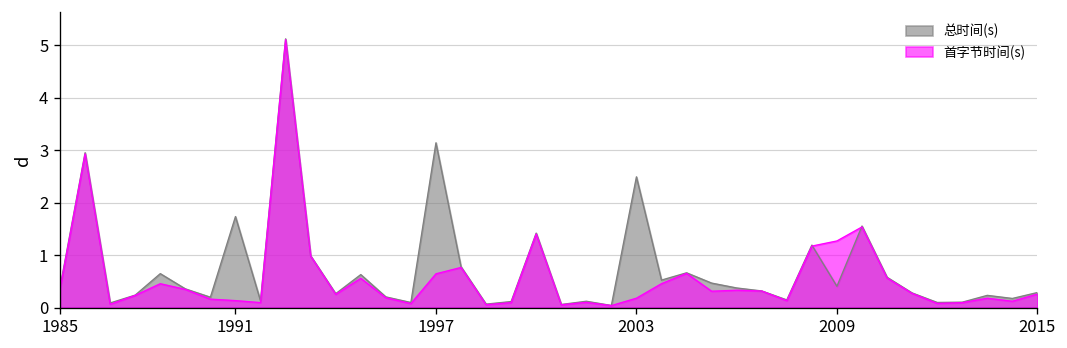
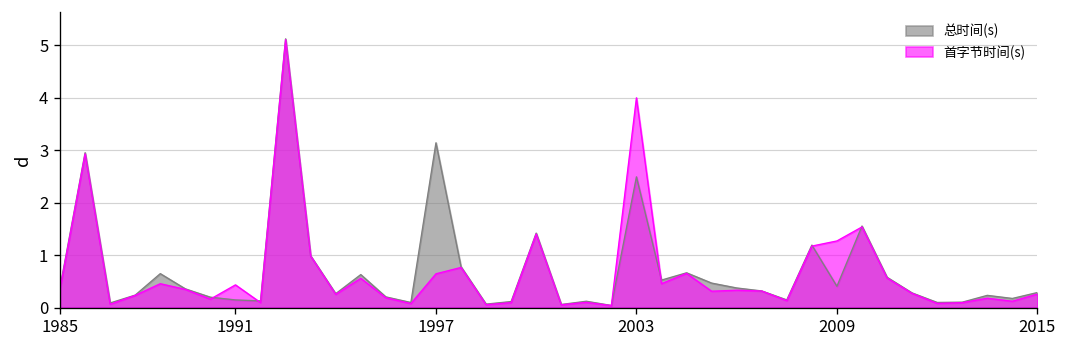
  {
    "总时间(s)": {
-     "1991": 1.7,
+     "1991": 0.1,
      "1997": 3.1,
      "2003": 2.5,
      "2009": 0.4
    },
    "首字节时间(s)": {
-     "1991": 0.1,
+     "1991": 0.4,
      "1997": 0.6,
-     "2003": 0.2,
+     "2003": 4.0,
      "2009": 1.3
    }
  }
